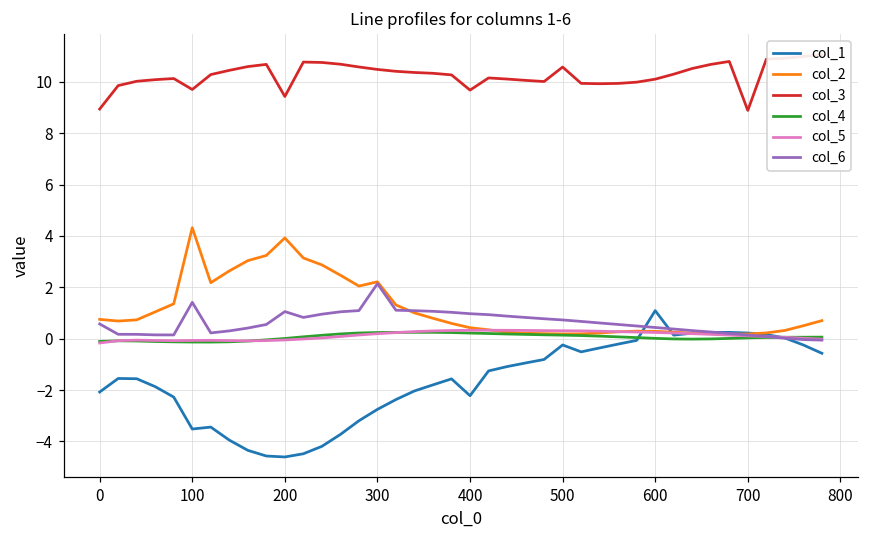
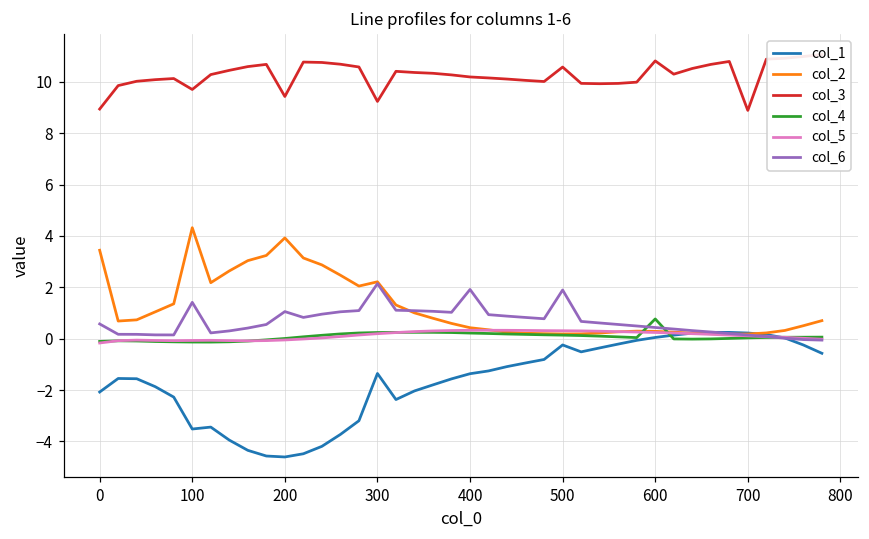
  {
    "col_1": {
      "0": -2.1,
      "100": -3.5,
      "200": -4.6,
-     "300": -2.8,
-     "400": -2.2,
+     "300": -1.4,
+     "400": -1.4,
      "500": -0.2,
-     "600": 1.1
+     "600": 0.0
    },
    "col_2": {
-     "0": 0.8,
+     "0": 3.4,
      "100": 4.3,
      "200": 3.9
    },
    "col_3": {
      "0": 8.9,
      "100": 9.7,
      "200": 9.4,
-     "300": 10.5,
-     "400": 9.7,
+     "300": 9.2,
+     "400": 10.2,
      "500": 10.6,
-     "600": 10.1,
+     "600": 10.8,
      "700": 8.9
    },
    "col_4": {
-     "600": 0.0
+     "600": 0.8
    },
    "col_5": {
      "500": 0.3
    },
    "col_6": {
      "0": 0.6,
      "100": 1.4,
      "200": 1.1,
-     "400": 1.0,
-     "500": 0.7,
+     "400": 1.9,
+     "500": 1.9,
      "600": 0.4
    }
  }
